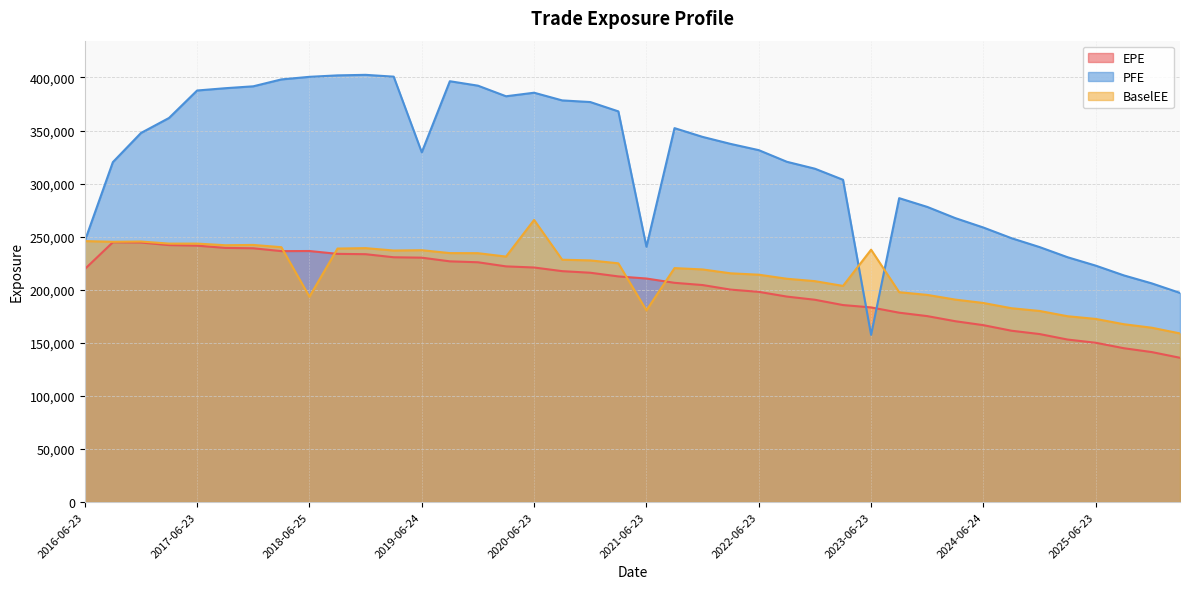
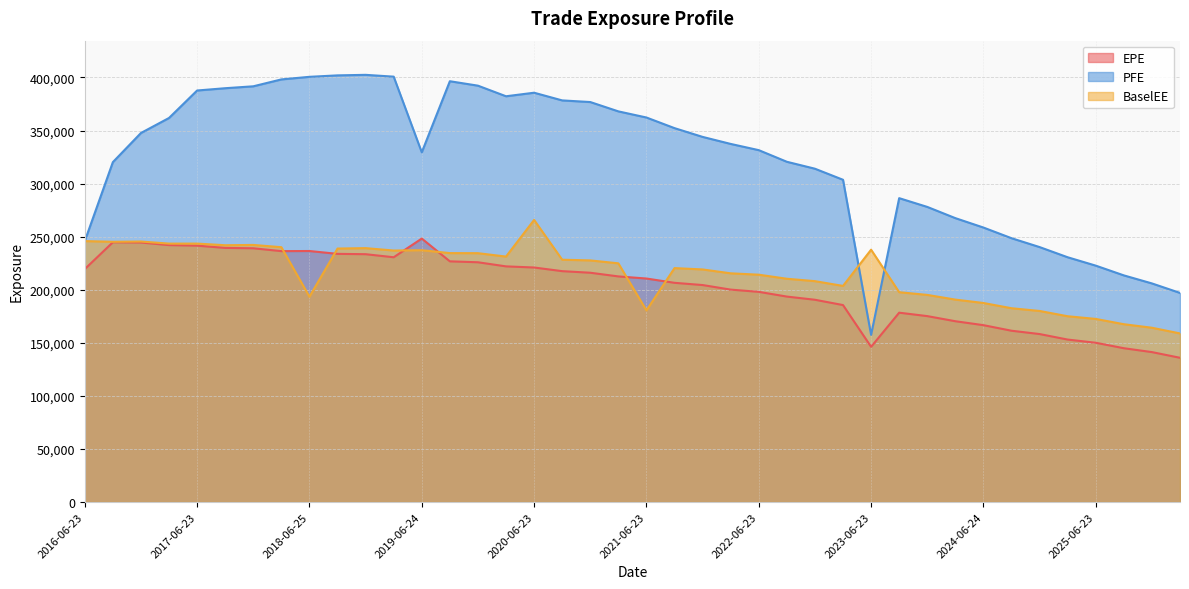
  {
    "EPE": {
      "2016-06-23": "219,000",
      "2018-06-25": "236,000",
-     "2019-06-24": "230,000",
+     "2019-06-24": "248,000",
      "2020-06-23": "221,000",
      "2021-06-23": "211,000",
      "2022-06-23": "198,000",
-     "2023-06-23": "183,000",
+     "2023-06-23": "146,000",
      "2024-06-24": "167,000",
      "2025-06-23": "150,000"
    },
    "PFE": {
      "2017-06-23": "388,000",
      "2018-06-25": "401,000",
      "2019-06-24": "329,000",
      "2020-06-23": "386,000",
-     "2021-06-23": "240,000",
+     "2021-06-23": "362,000",
      "2022-06-23": "332,000",
      "2023-06-23": "157,000",
      "2024-06-24": "259,000",
      "2025-06-23": "223,000"
    },
    "BaselEE": {
      "2018-06-25": "193,000",
      "2019-06-24": "237,000",
      "2020-06-23": "266,000",
      "2021-06-23": "181,000",
      "2022-06-23": "214,000",
      "2023-06-23": "238,000",
      "2024-06-24": "188,000",
      "2025-06-23": "172,000"
    }
  }
